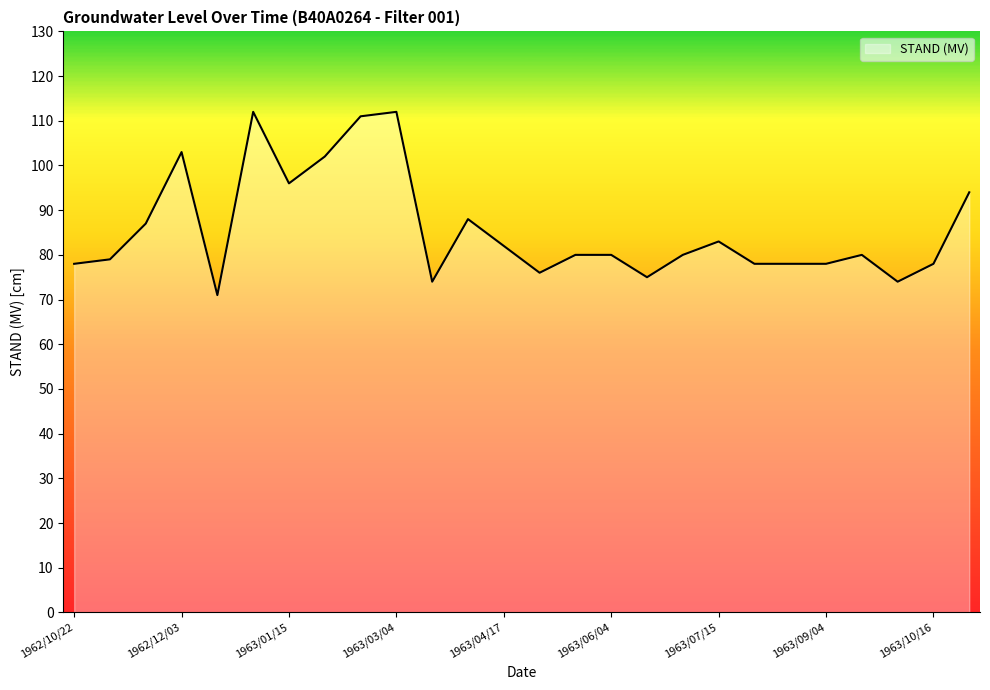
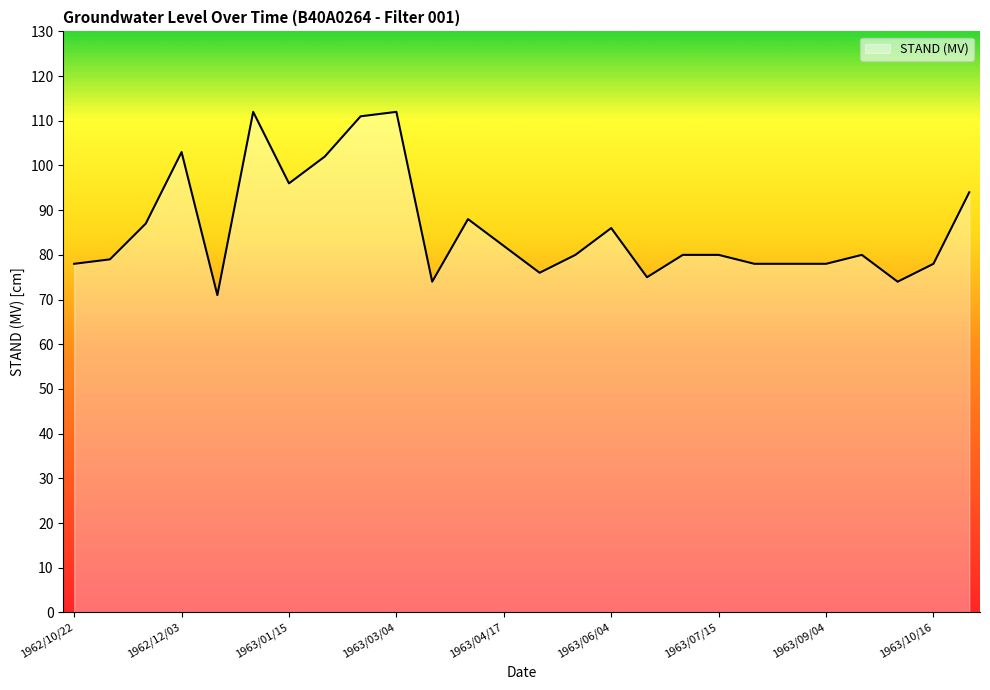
  {
    "1962/10/22": 78,
    "1962/12/03": 103,
    "1963/01/15": 96,
    "1963/03/04": 112,
    "1963/04/17": 82,
-   "1963/06/04": 80,
-   "1963/07/15": 83,
+   "1963/06/04": 86,
+   "1963/07/15": 80,
    "1963/09/04": 78,
    "1963/10/16": 78
  }
